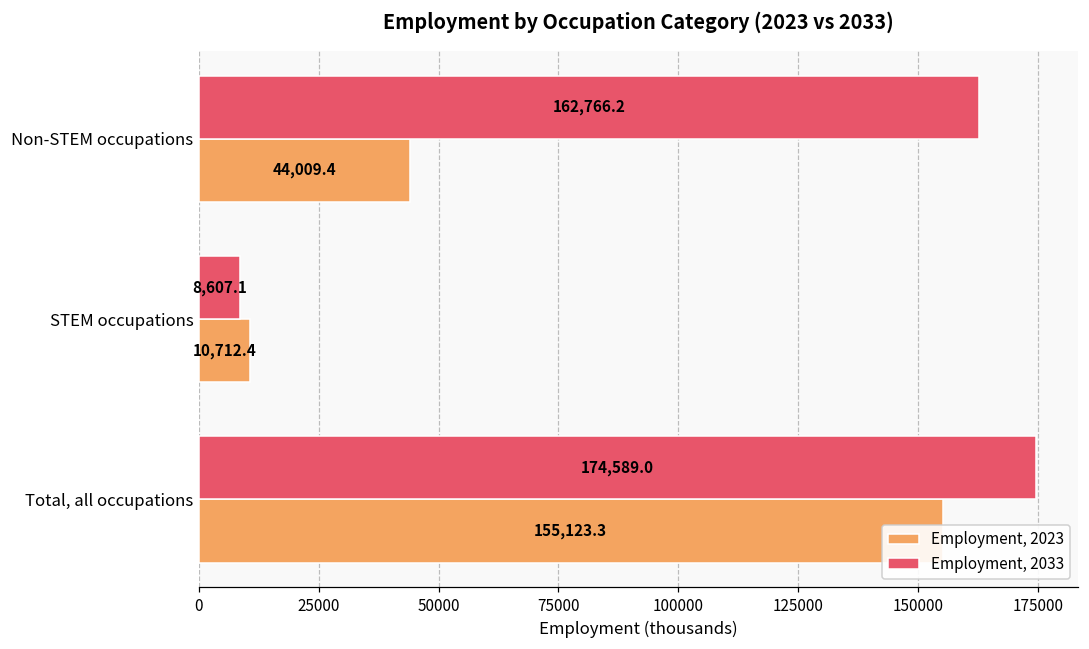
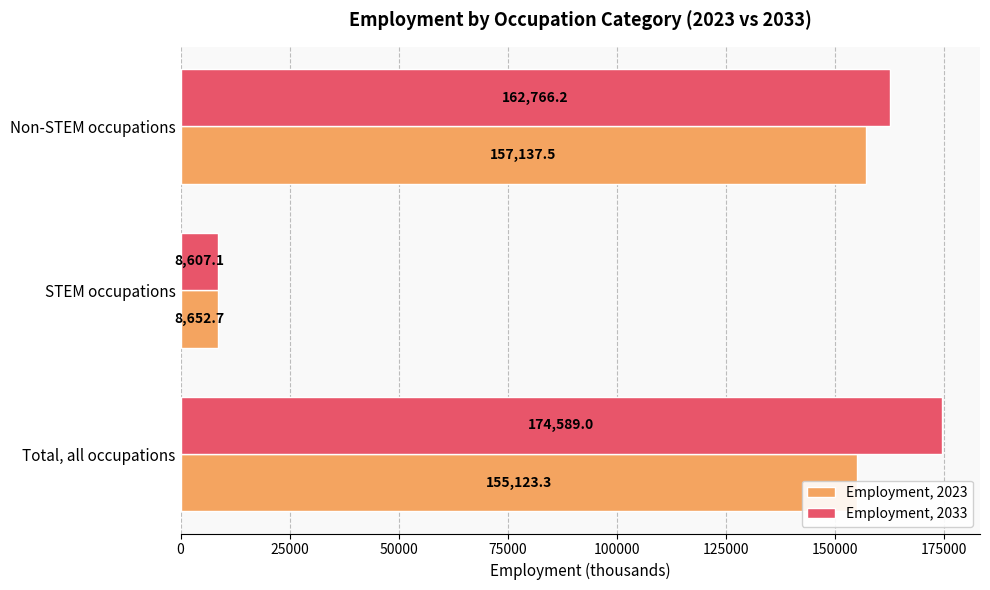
  {
    "Employment, 2023": {
-     "Non-STEM occupations": "44,009.4",
-     "STEM occupations": "10,712.4"
+     "Non-STEM occupations": "157,137.5",
+     "STEM occupations": "8,652.7"
    },
    "Employment, 2033": {
      "Non-STEM occupations": "162,766.2",
      "STEM occupations": "8,607.1",
      "Total, all occupations": "174,589.0"
    }
  }
